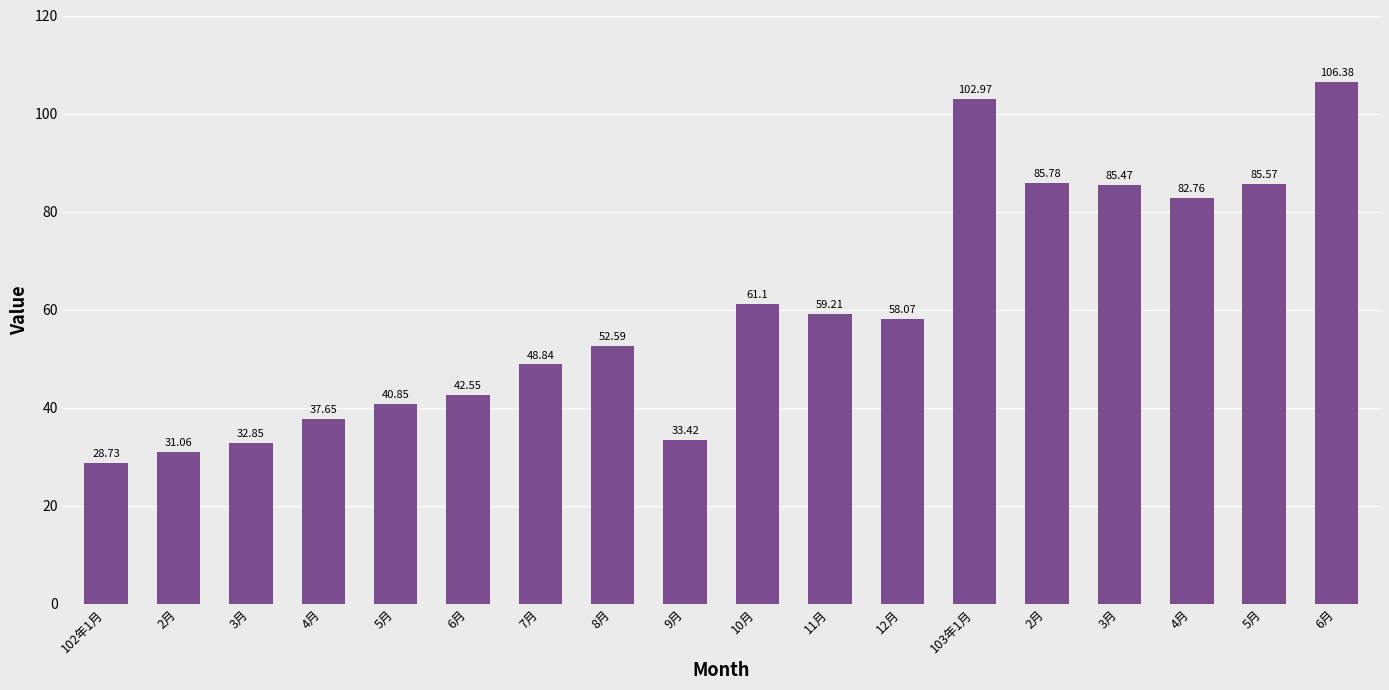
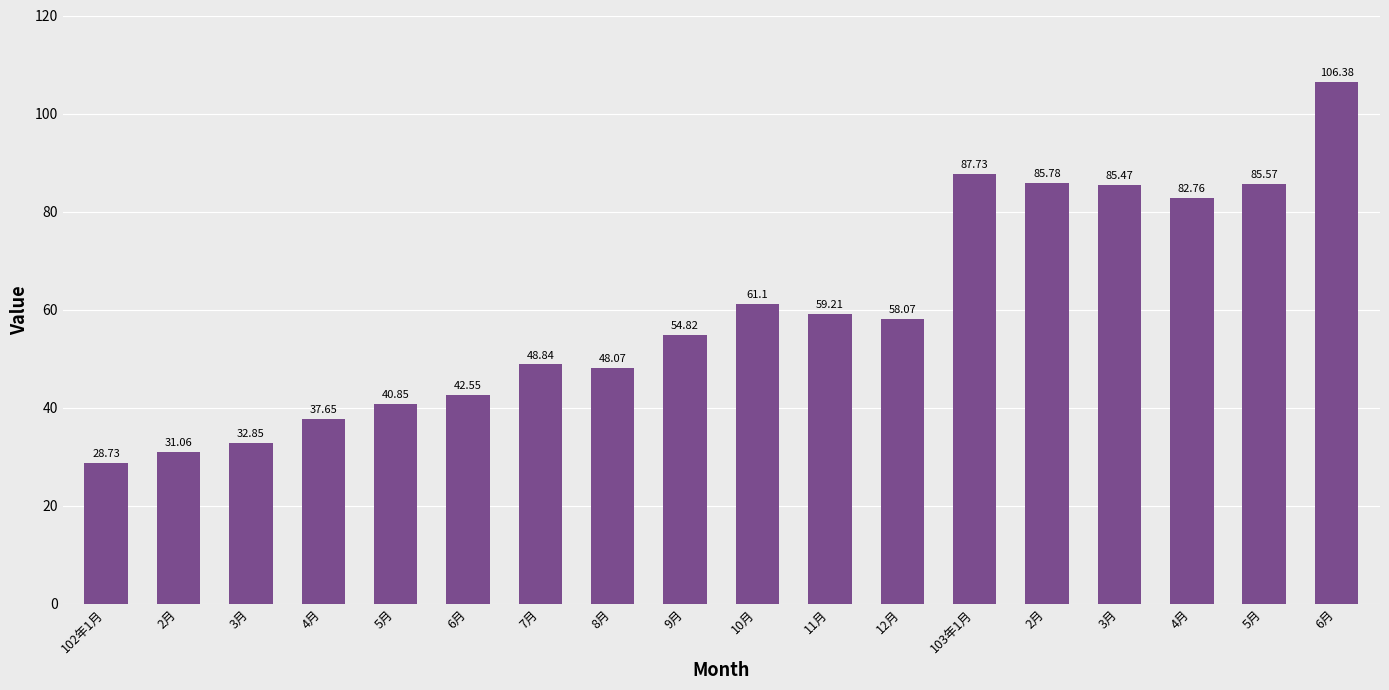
  {
    "102年1月": 28.73,
    "7月": 48.84,
-   "8月": 52.59,
-   "9月": 33.42,
+   "8月": 48.07,
+   "9月": 54.82,
    "10月": 61.1,
    "11月": 59.21,
    "12月": 58.07,
-   "103年1月": 102.97
+   "103年1月": 87.73
  }
